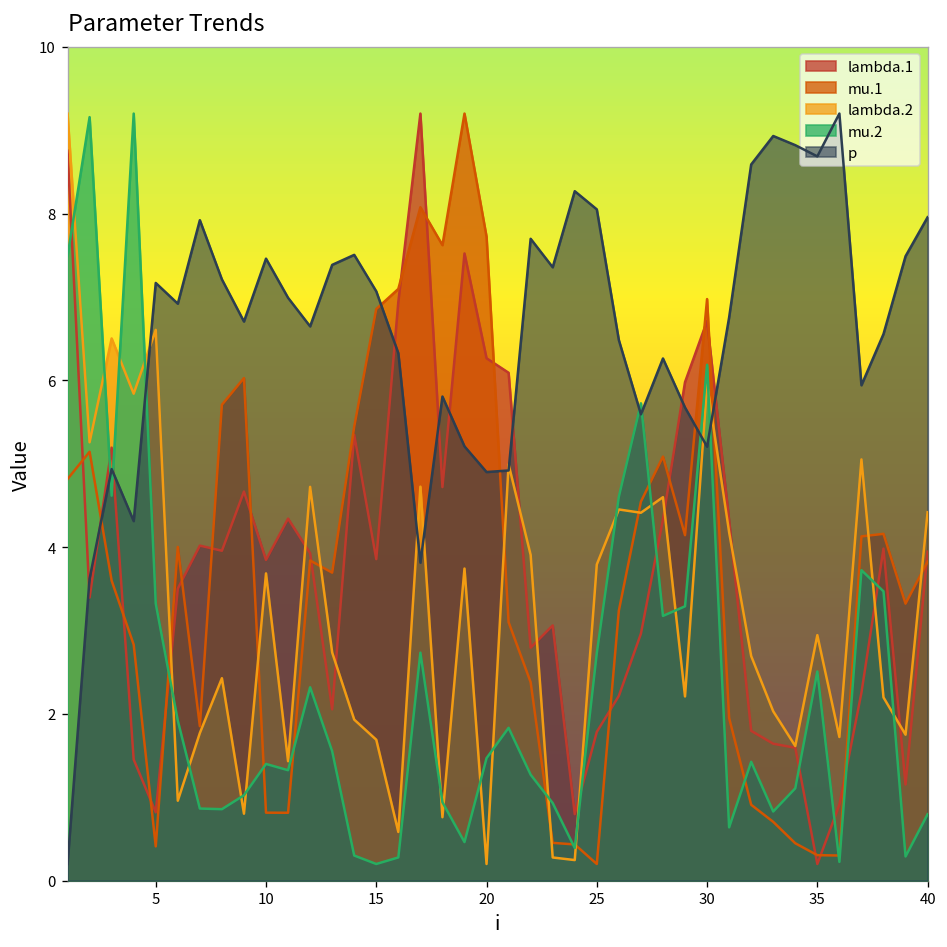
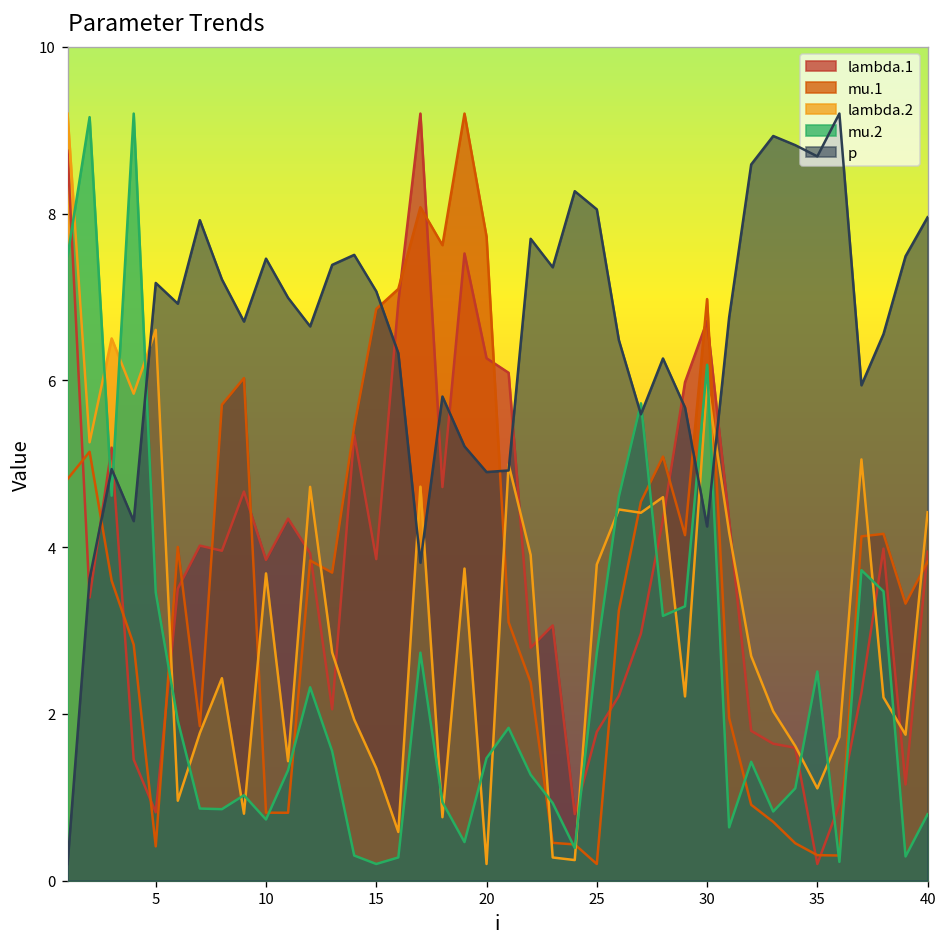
  {
    "lambda.2": {
      "5": 6.6,
      "10": 3.7,
-     "15": 1.7,
+     "15": 1.3,
      "20": 0.2,
      "25": 3.8,
      "30": 6.0,
-     "35": 2.9,
+     "35": 1.1,
      "40": 4.4
    },
    "mu.2": {
-     "5": 3.3,
-     "10": 1.4,
+     "5": 3.5,
+     "10": 0.7,
      "15": 0.2,
      "20": 1.5,
      "25": 2.7,
      "30": 6.2,
      "35": 2.5,
      "40": 0.8
    },
    "p": {
      "5": 7.2,
      "10": 7.5,
      "15": 7.1,
      "20": 4.9,
      "25": 8.1,
-     "30": 5.2,
+     "30": 4.2,
      "40": 8.0
    }
  }
